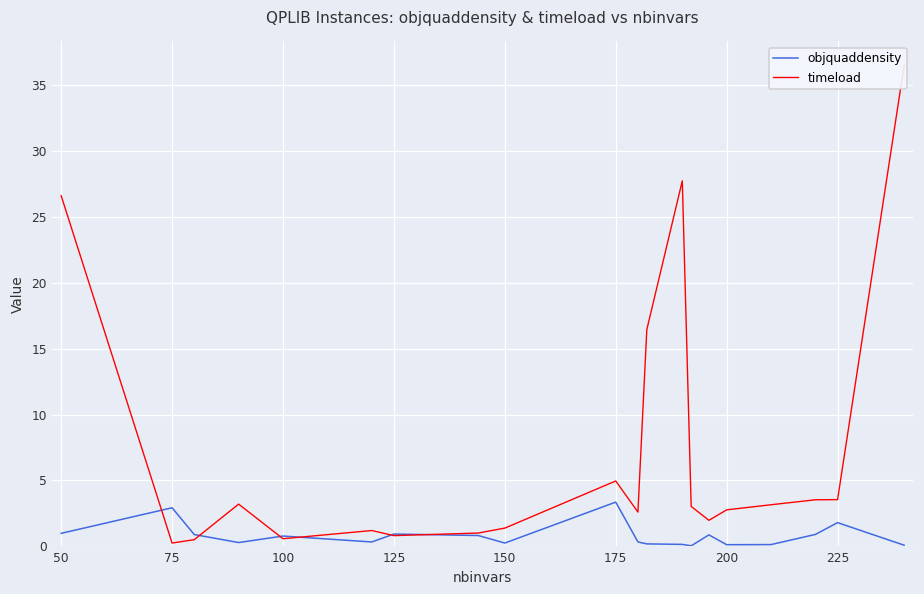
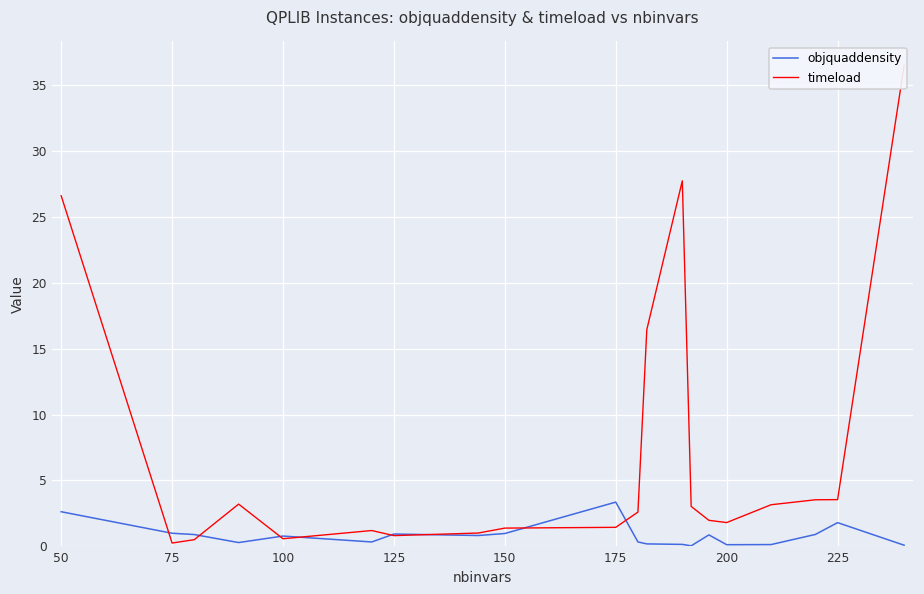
  {
    "objquaddensity": {
-     "50": 1.0,
-     "75": 2.9,
-     "150": 0.2,
+     "50": 2.6,
+     "75": 1.0,
+     "150": 1.0,
      "175": 3.4,
      "200": 0.1,
      "225": 1.8
    },
    "timeload": {
      "50": 26.6,
      "75": 0.2,
      "150": 1.4,
-     "175": 5.0,
-     "200": 2.8,
+     "175": 1.4,
+     "200": 1.8,
      "225": 3.5
    }
  }
